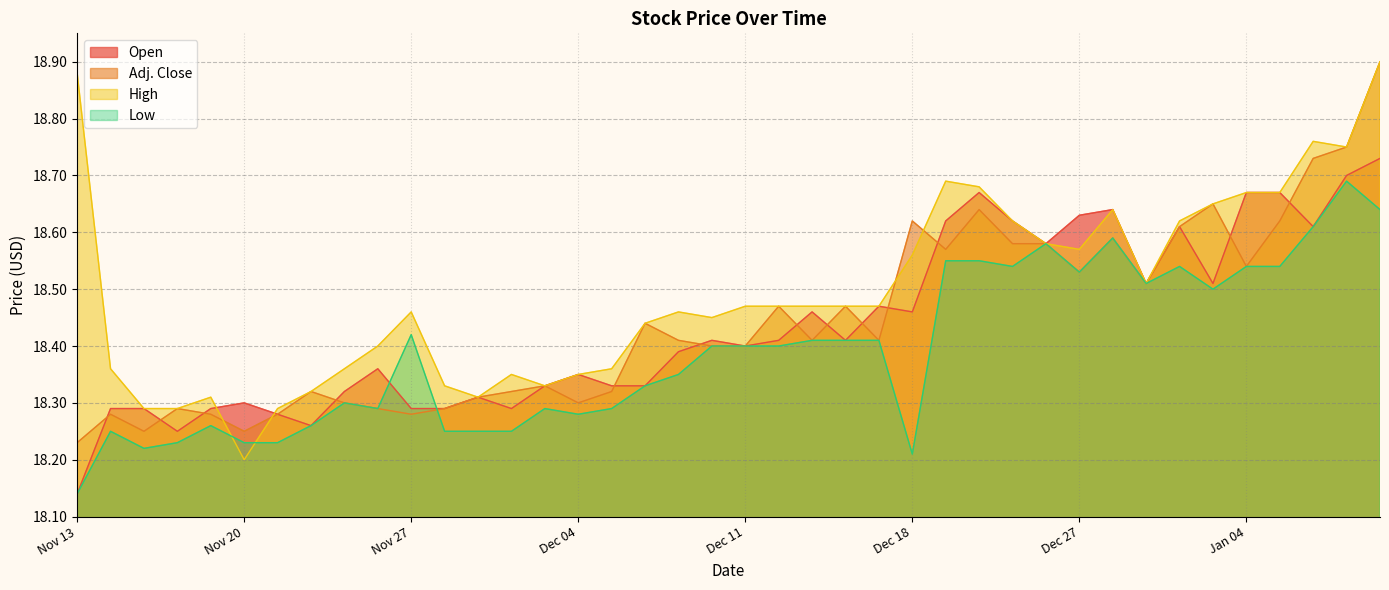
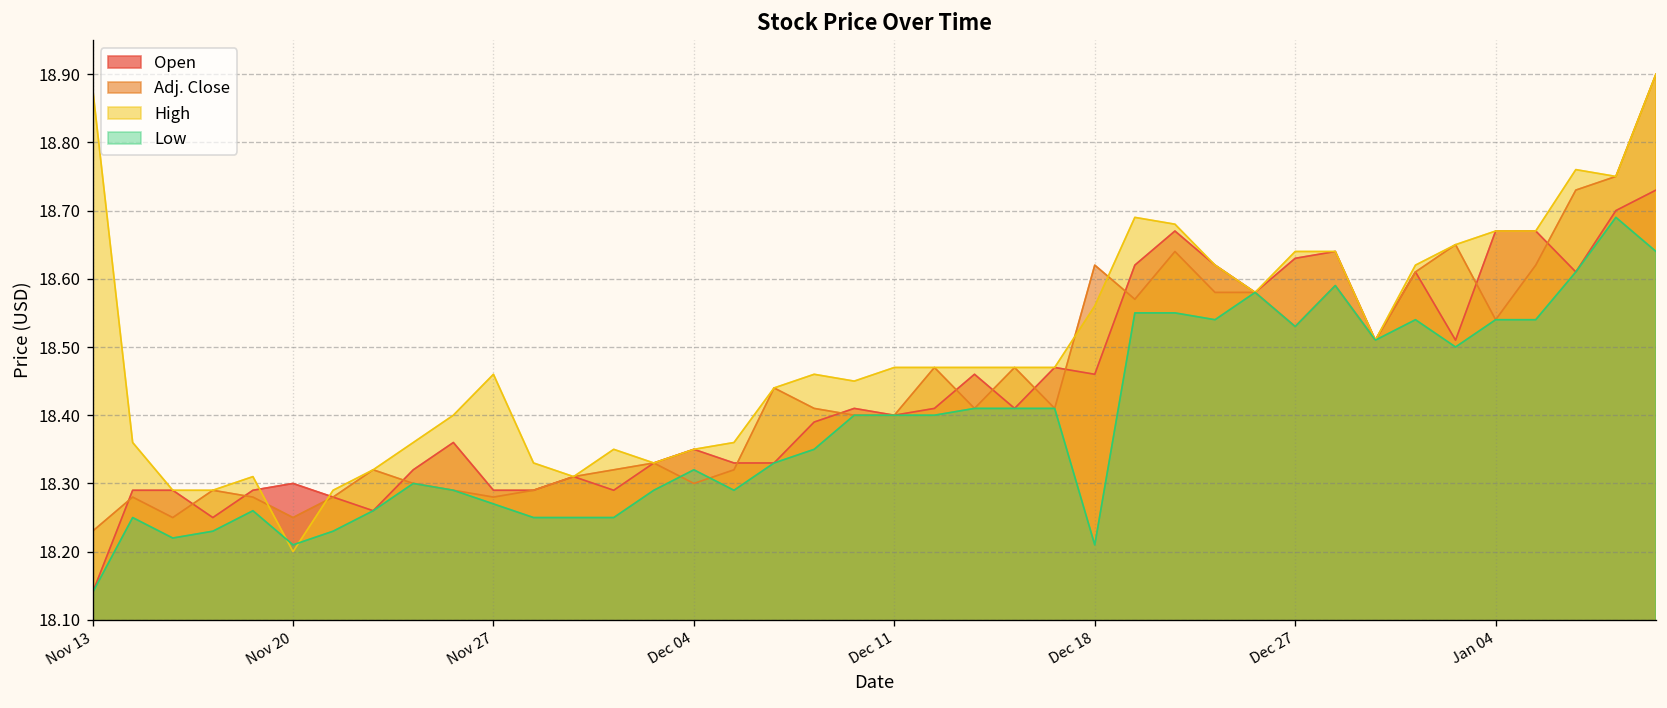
  {
    "High": {
      "Nov 13": 18.88,
      "Nov 20": 18.20,
      "Nov 27": 18.46,
      "Dec 11": 18.47,
      "Dec 18": 18.56,
-     "Dec 27": 18.57
+     "Dec 27": 18.64
    },
    "Low": {
-     "Nov 20": 18.23,
-     "Nov 27": 18.42,
-     "Dec 04": 18.28,
+     "Nov 20": 18.21,
+     "Nov 27": 18.27,
+     "Dec 04": 18.32,
      "Dec 18": 18.21
    }
  }
